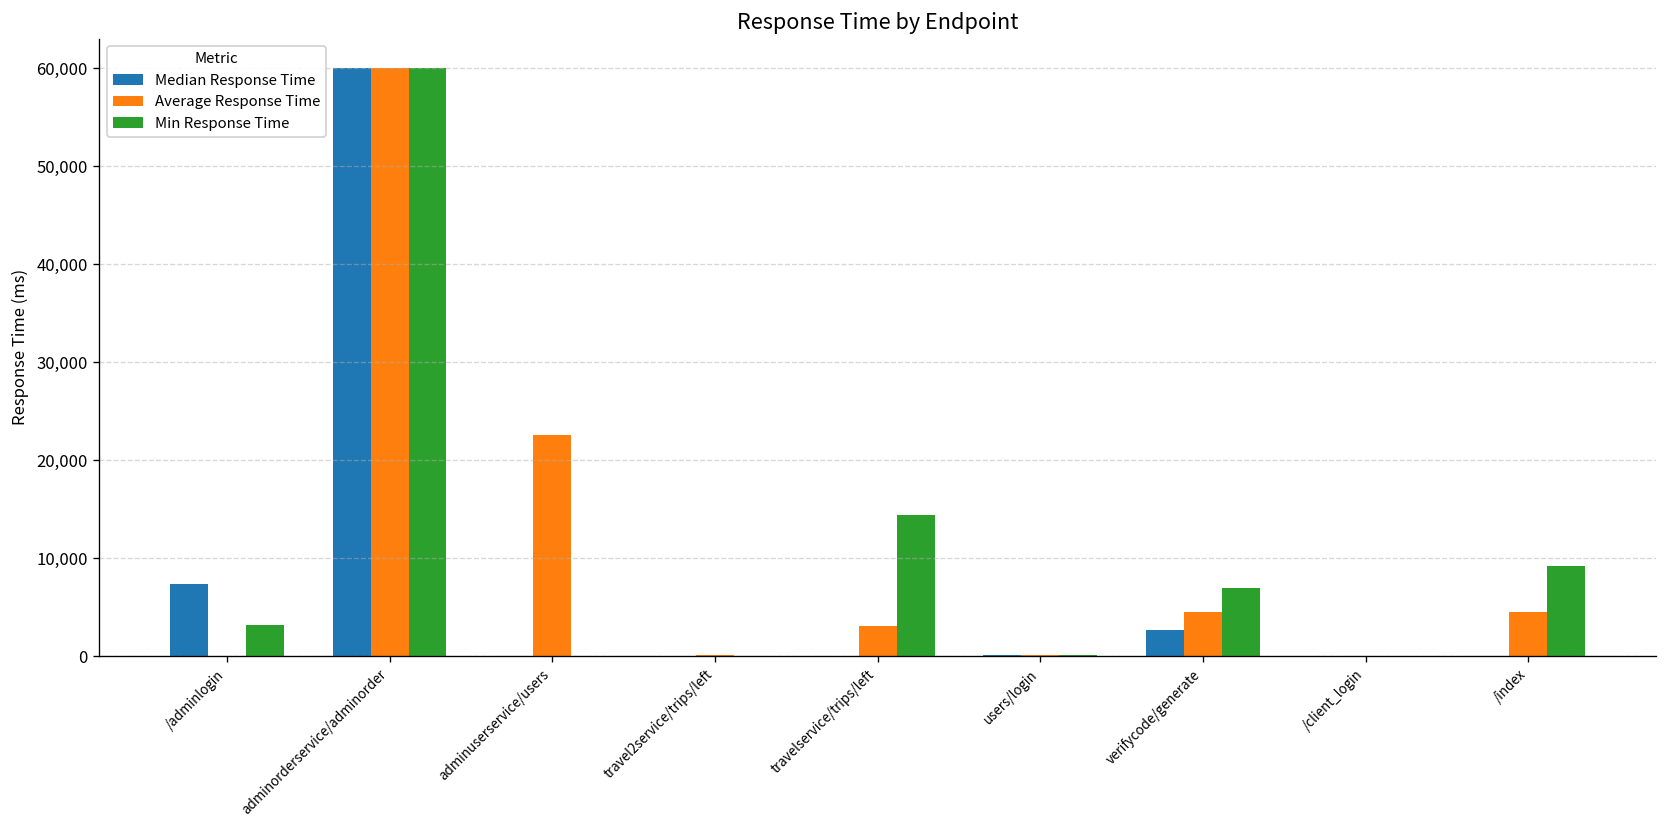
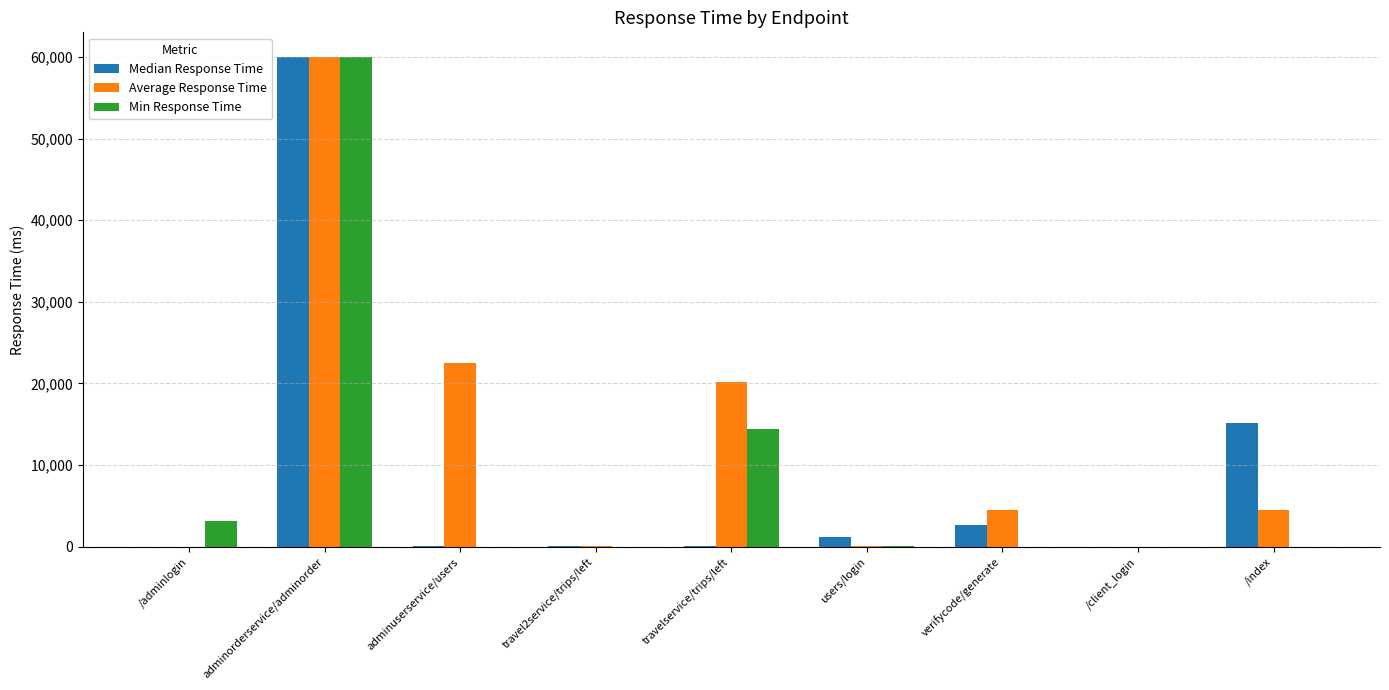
  {
    "Median Response Time": {
-     "/adminlogin": "7,000",
+     "/adminlogin": "0",
      "adminorderservice/adminorder": "60,000",
-     "users/login": "0",
+     "users/login": "1,000",
      "verifycode/generate": "3,000",
-     "/index": "0"
+     "/index": "15,000"
    },
    "Average Response Time": {
      "adminorderservice/adminorder": "60,000",
      "adminuserservice/users": "23,000",
-     "travelservice/trips/left": "3,000",
+     "travelservice/trips/left": "20,000",
      "verifycode/generate": "4,000",
      "/index": "4,000"
    },
    "Min Response Time": {
      "/adminlogin": "3,000",
      "adminorderservice/adminorder": "60,000",
      "travelservice/trips/left": "14,000",
-     "verifycode/generate": "7,000",
-     "/index": "9,000"
+     "verifycode/generate": "0",
+     "/index": "0"
    }
  }
